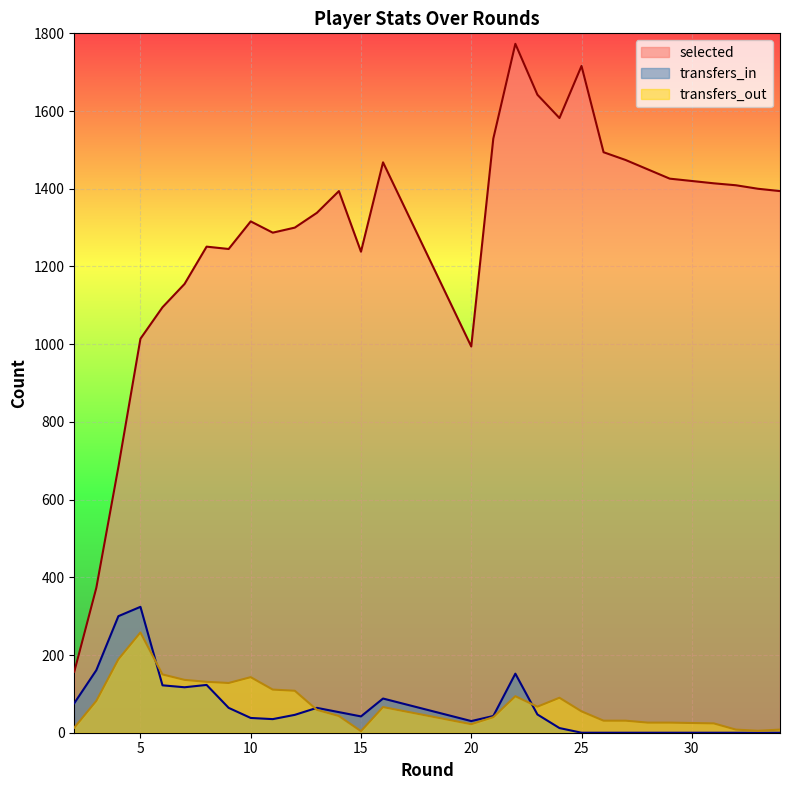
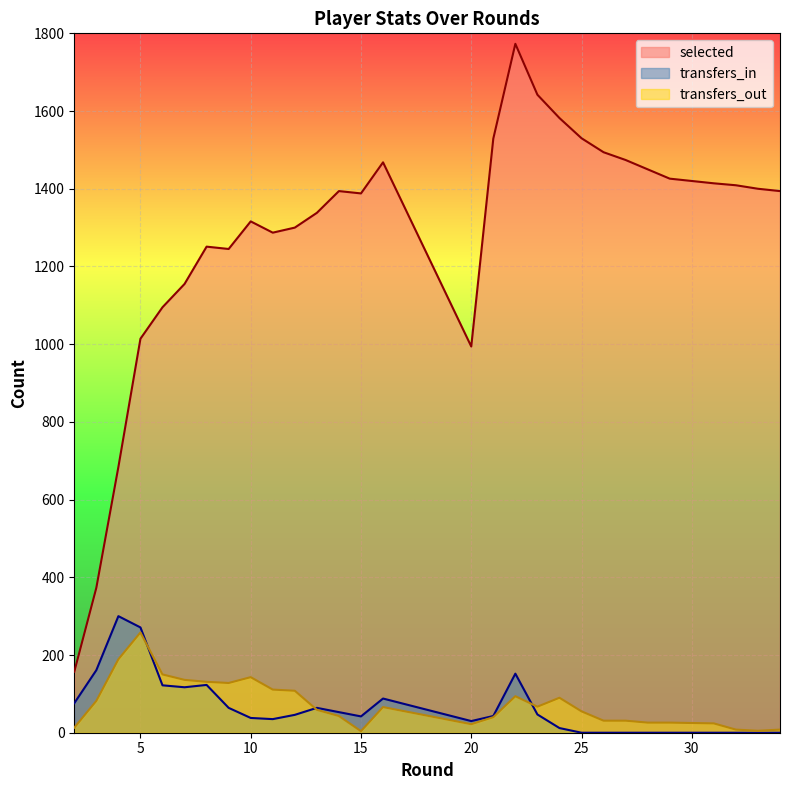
  {
    "selected": {
      "5": 1010,
      "10": 1320,
-     "15": 1240,
+     "15": 1390,
      "20": 990,
-     "25": 1720
+     "25": 1530
    },
    "transfers_in": {
-     "5": 320,
+     "5": 270,
      "10": 40,
      "15": 40,
      "20": 30,
      "25": 0
    },
    "transfers_out": {
      "5": 260,
      "10": 140,
      "15": 0,
      "20": 20,
      "25": 60
    }
  }
